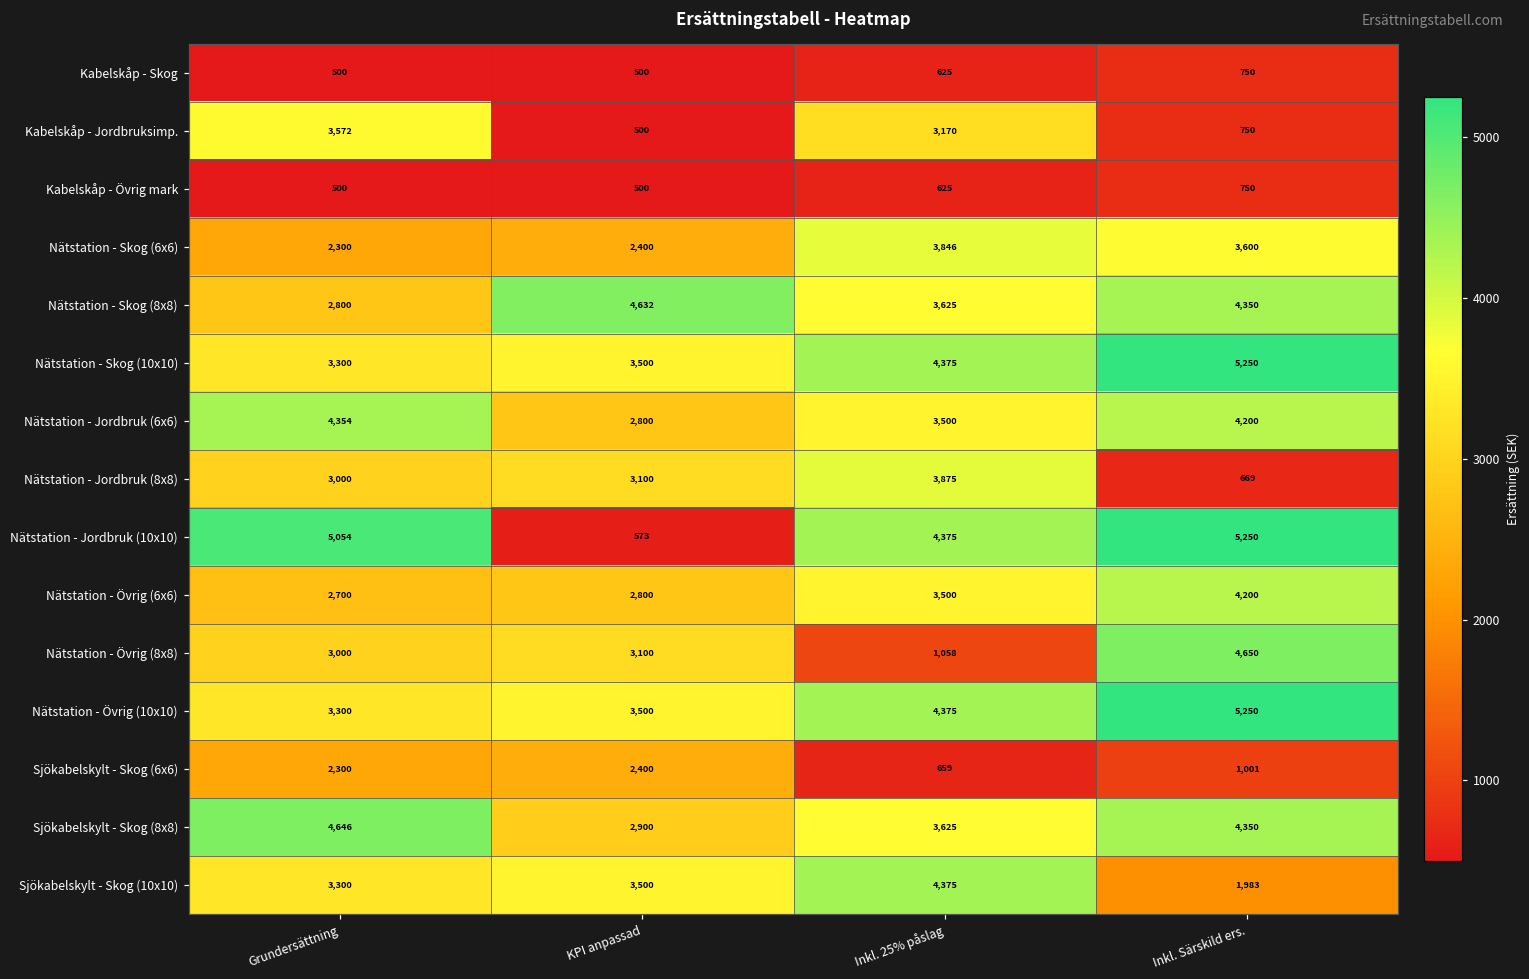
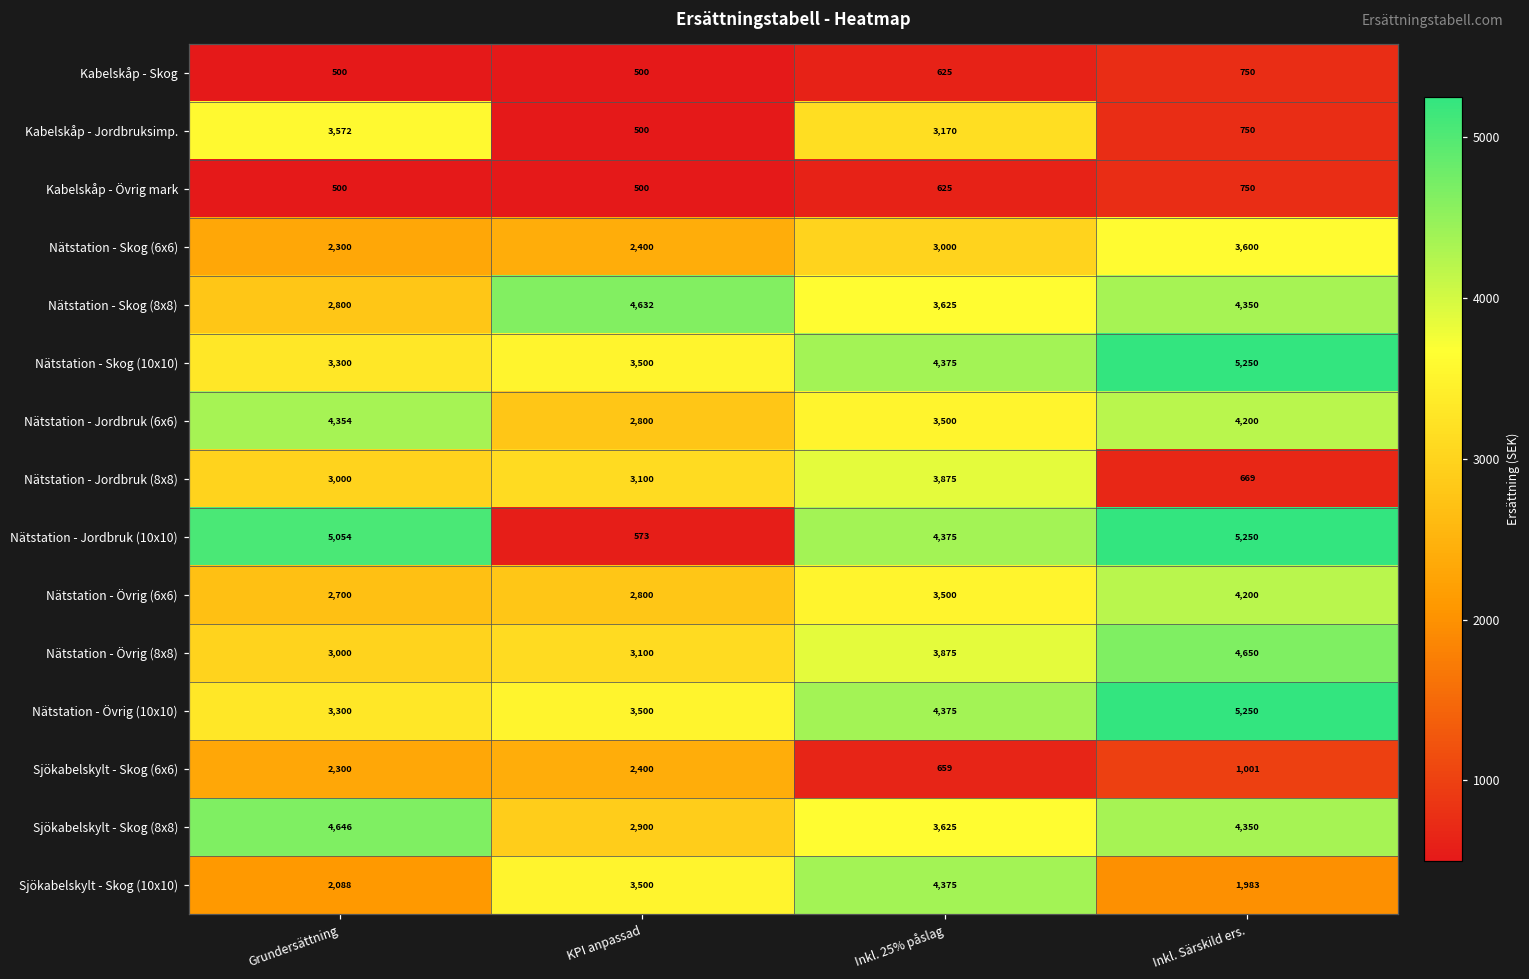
  {
    "Kabelskåp - Skog": {
      "Grundersättning": "500",
      "KPI anpassad": "500",
      "Inkl. 25% påslag": "625",
      "Inkl. Särskild ers.": "750"
    },
    "Kabelskåp - Jordbruksimp.": {
      "Grundersättning": "3,572",
      "KPI anpassad": "500",
      "Inkl. 25% påslag": "3,170",
      "Inkl. Särskild ers.": "750"
    },
    "Kabelskåp - Övrig mark": {
      "Grundersättning": "500",
      "KPI anpassad": "500",
      "Inkl. 25% påslag": "625",
      "Inkl. Särskild ers.": "750"
    },
    "Nätstation - Skog (6x6)": {
      "Grundersättning": "2,300",
      "KPI anpassad": "2,400",
-     "Inkl. 25% påslag": "3,846",
+     "Inkl. 25% påslag": "3,000",
      "Inkl. Särskild ers.": "3,600"
    },
    "Nätstation - Skog (8x8)": {
      "Grundersättning": "2,800",
      "KPI anpassad": "4,632",
      "Inkl. 25% påslag": "3,625",
      "Inkl. Särskild ers.": "4,350"
    },
    "Nätstation - Skog (10x10)": {
      "Grundersättning": "3,300",
      "KPI anpassad": "3,500",
      "Inkl. 25% påslag": "4,375",
      "Inkl. Särskild ers.": "5,250"
    },
    "Nätstation - Jordbruk (6x6)": {
      "Grundersättning": "4,354",
      "KPI anpassad": "2,800",
      "Inkl. 25% påslag": "3,500",
      "Inkl. Särskild ers.": "4,200"
    },
    "Nätstation - Jordbruk (8x8)": {
      "Grundersättning": "3,000",
      "KPI anpassad": "3,100",
      "Inkl. 25% påslag": "3,875",
      "Inkl. Särskild ers.": "669"
    },
    "Nätstation - Jordbruk (10x10)": {
      "Grundersättning": "5,054",
      "KPI anpassad": "573",
      "Inkl. 25% påslag": "4,375",
      "Inkl. Särskild ers.": "5,250"
    },
    "Nätstation - Övrig (6x6)": {
      "Grundersättning": "2,700",
      "KPI anpassad": "2,800",
      "Inkl. 25% påslag": "3,500",
      "Inkl. Särskild ers.": "4,200"
    },
    "Nätstation - Övrig (8x8)": {
      "Grundersättning": "3,000",
      "KPI anpassad": "3,100",
-     "Inkl. 25% påslag": "1,058",
+     "Inkl. 25% påslag": "3,875",
      "Inkl. Särskild ers.": "4,650"
    },
    "Nätstation - Övrig (10x10)": {
      "Grundersättning": "3,300",
      "KPI anpassad": "3,500",
      "Inkl. 25% påslag": "4,375",
      "Inkl. Särskild ers.": "5,250"
    },
    "Sjökabelskylt - Skog (6x6)": {
      "Grundersättning": "2,300",
      "KPI anpassad": "2,400",
      "Inkl. 25% påslag": "659",
      "Inkl. Särskild ers.": "1,001"
    },
    "Sjökabelskylt - Skog (8x8)": {
      "Grundersättning": "4,646",
      "KPI anpassad": "2,900",
      "Inkl. 25% påslag": "3,625",
      "Inkl. Särskild ers.": "4,350"
    },
    "Sjökabelskylt - Skog (10x10)": {
-     "Grundersättning": "3,300",
+     "Grundersättning": "2,088",
      "KPI anpassad": "3,500",
      "Inkl. 25% påslag": "4,375",
      "Inkl. Särskild ers.": "1,983"
    }
  }
